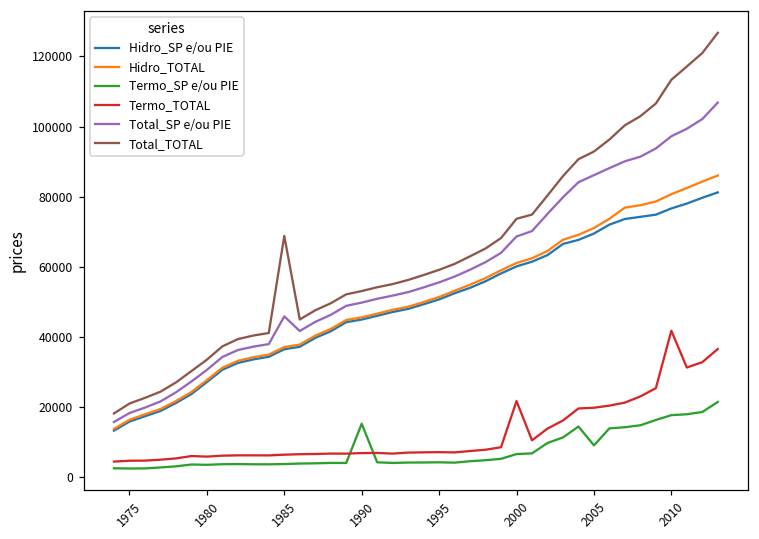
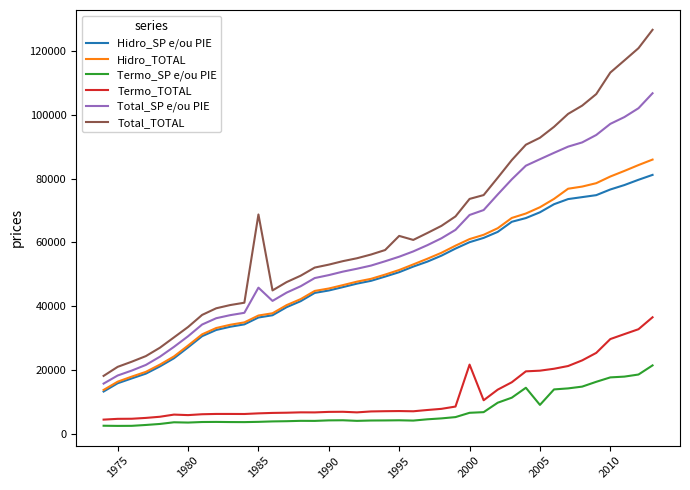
  {
    "Hidro_SP e/ou PIE": {
      "2000": 60000,
      "2005": 69000,
      "2010": 77000
    },
    "Hidro_TOTAL": {
      "2000": 61000,
      "2005": 71000,
      "2010": 81000
    },
    "Termo_SP e/ou PIE": {
      "1975": 2000,
      "1980": 3000,
      "1985": 4000,
-     "1990": 15000,
+     "1990": 4000,
      "1995": 4000,
      "2000": 7000,
      "2005": 9000,
      "2010": 18000
    },
    "Termo_TOTAL": {
      "1975": 5000,
      "1980": 6000,
      "1985": 6000,
      "1990": 7000,
      "1995": 7000,
      "2000": 22000,
      "2005": 20000,
-     "2010": 42000
+     "2010": 30000
    },
    "Total_SP e/ou PIE": {
      "1975": 18000,
      "1980": 31000,
      "1985": 46000,
      "1990": 50000,
      "1995": 56000,
      "2000": 69000,
      "2005": 86000,
      "2010": 97000
    },
    "Total_TOTAL": {
      "1975": 21000,
      "1980": 33000,
      "1985": 69000,
      "1990": 53000,
-     "1995": 59000,
+     "1995": 62000,
      "2000": 74000,
      "2005": 93000,
      "2010": 113000
    }
  }
